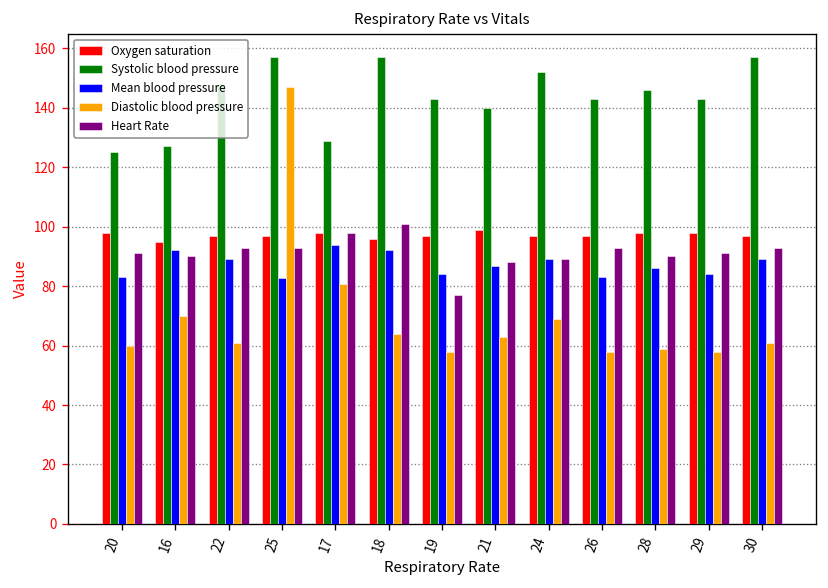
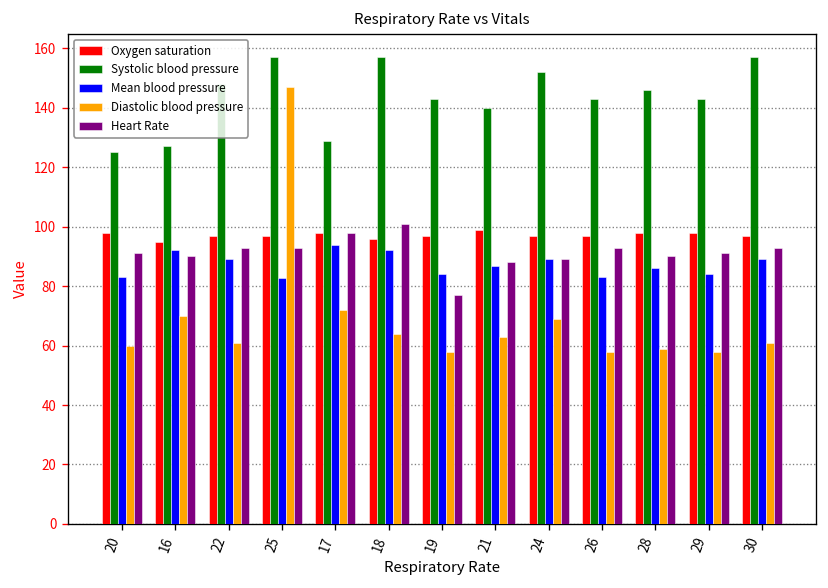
  {
    "Oxygen saturation": {
      "20": 98,
      "16": 95,
      "22": 97,
      "25": 97,
      "17": 98,
      "18": 96,
      "19": 97,
      "21": 99,
      "24": 97,
      "26": 97,
      "28": 98,
      "29": 98,
      "30": 97
    },
    "Systolic blood pressure": {
      "20": 125,
      "16": 127,
      "25": 157,
      "17": 129,
      "18": 157,
      "19": 143,
      "21": 140,
      "24": 152,
      "26": 143,
      "28": 146,
      "29": 143,
      "30": 157
    },
    "Mean blood pressure": {
      "20": 83,
      "16": 92,
      "22": 89,
      "25": 83,
      "17": 94,
      "18": 92,
      "19": 84,
      "21": 87,
      "24": 89,
      "26": 83,
      "28": 86,
      "29": 84,
      "30": 89
    },
    "Diastolic blood pressure": {
      "20": 60,
      "16": 70,
      "22": 61,
      "25": 147,
-     "17": 81,
+     "17": 72,
      "18": 64,
      "19": 58,
      "21": 63,
      "24": 69,
      "26": 58,
      "28": 59,
      "29": 58,
      "30": 61
    },
    "Heart Rate": {
      "20": 91,
      "16": 90,
      "22": 93,
      "25": 93,
      "17": 98,
      "18": 101,
      "19": 77,
      "21": 88,
      "24": 89,
      "26": 93,
      "28": 90,
      "29": 91,
      "30": 93
    }
  }
